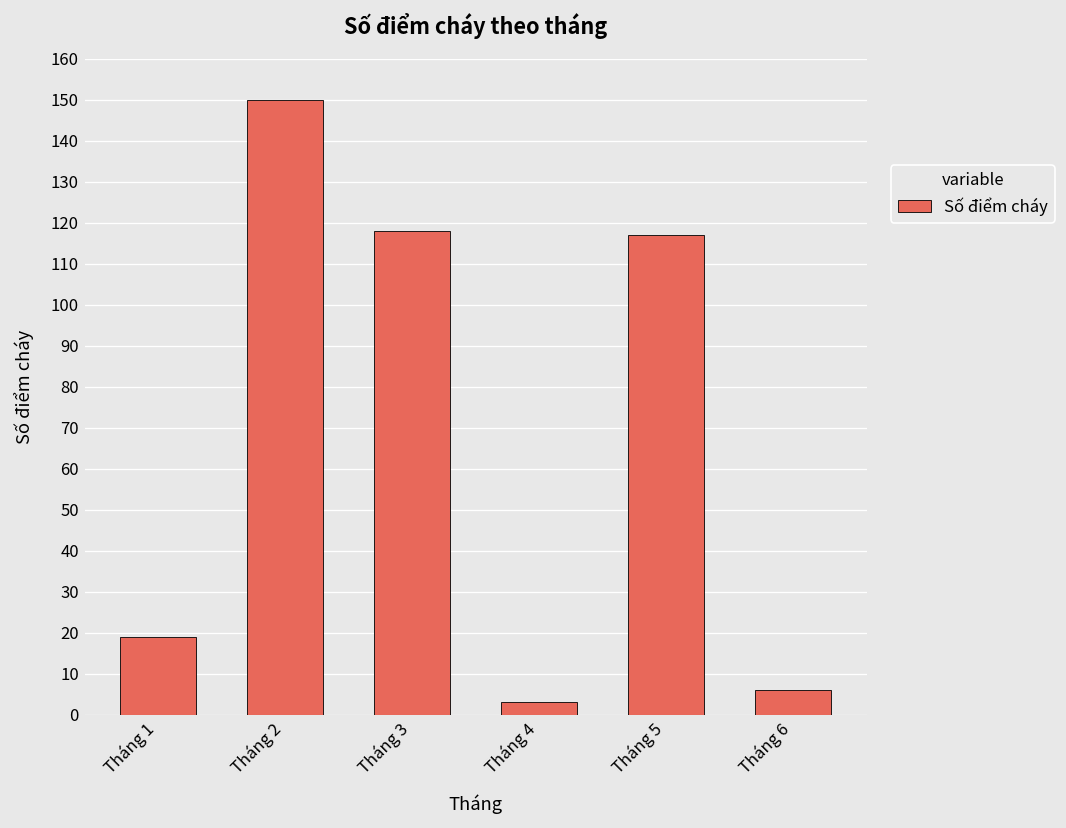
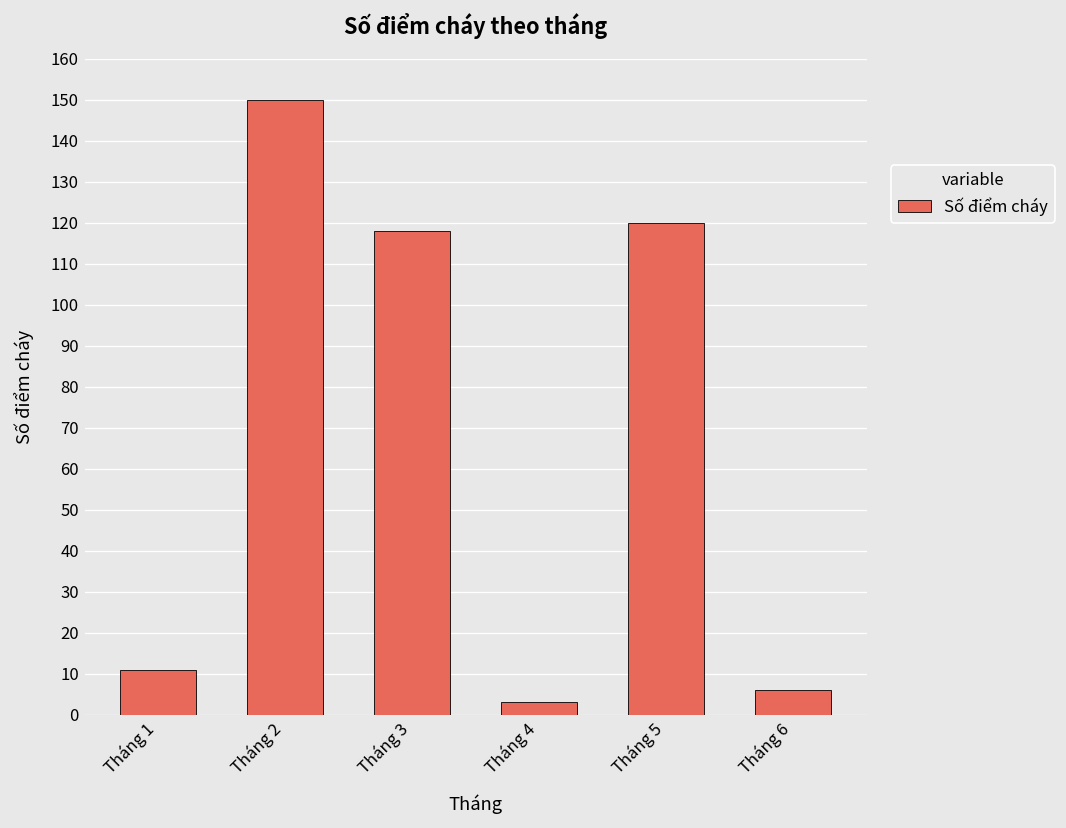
  {
-   "Tháng 1": 19,
+   "Tháng 1": 11,
    "Tháng 2": 150,
    "Tháng 3": 118,
    "Tháng 4": 3,
-   "Tháng 5": 117,
+   "Tháng 5": 120,
    "Tháng 6": 6
  }
